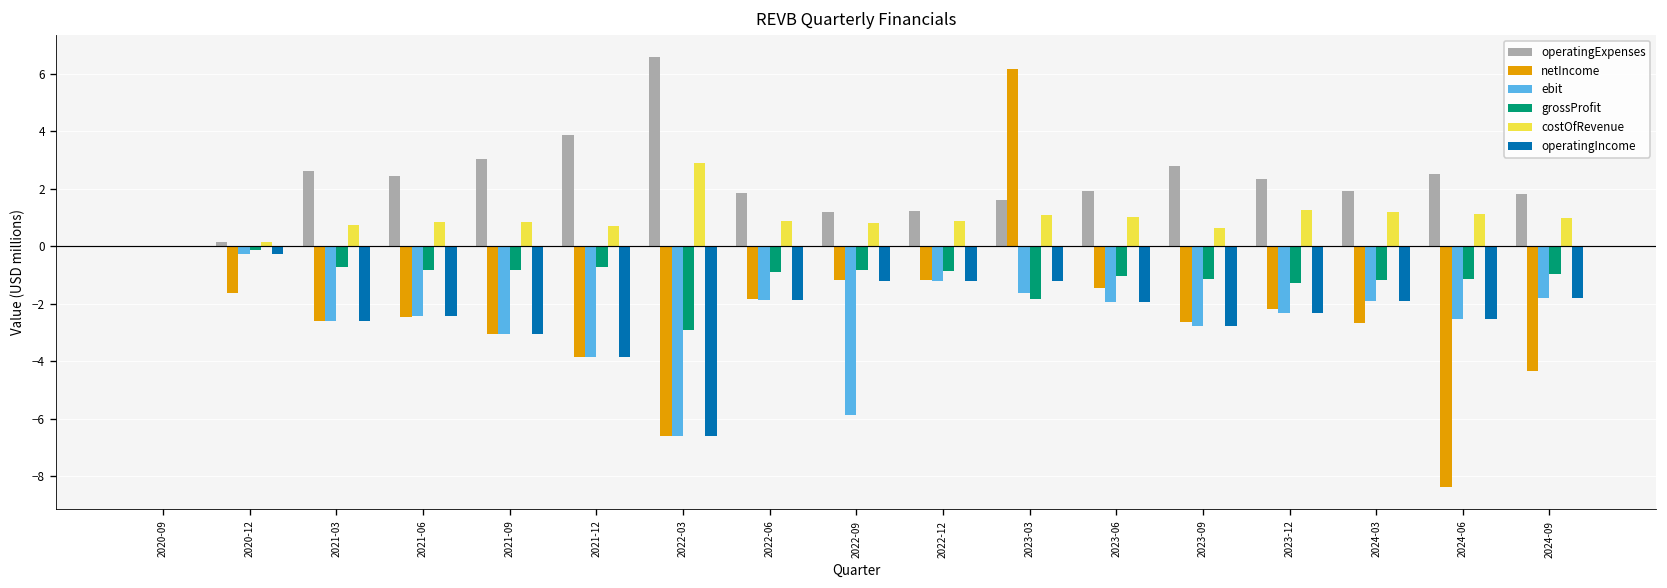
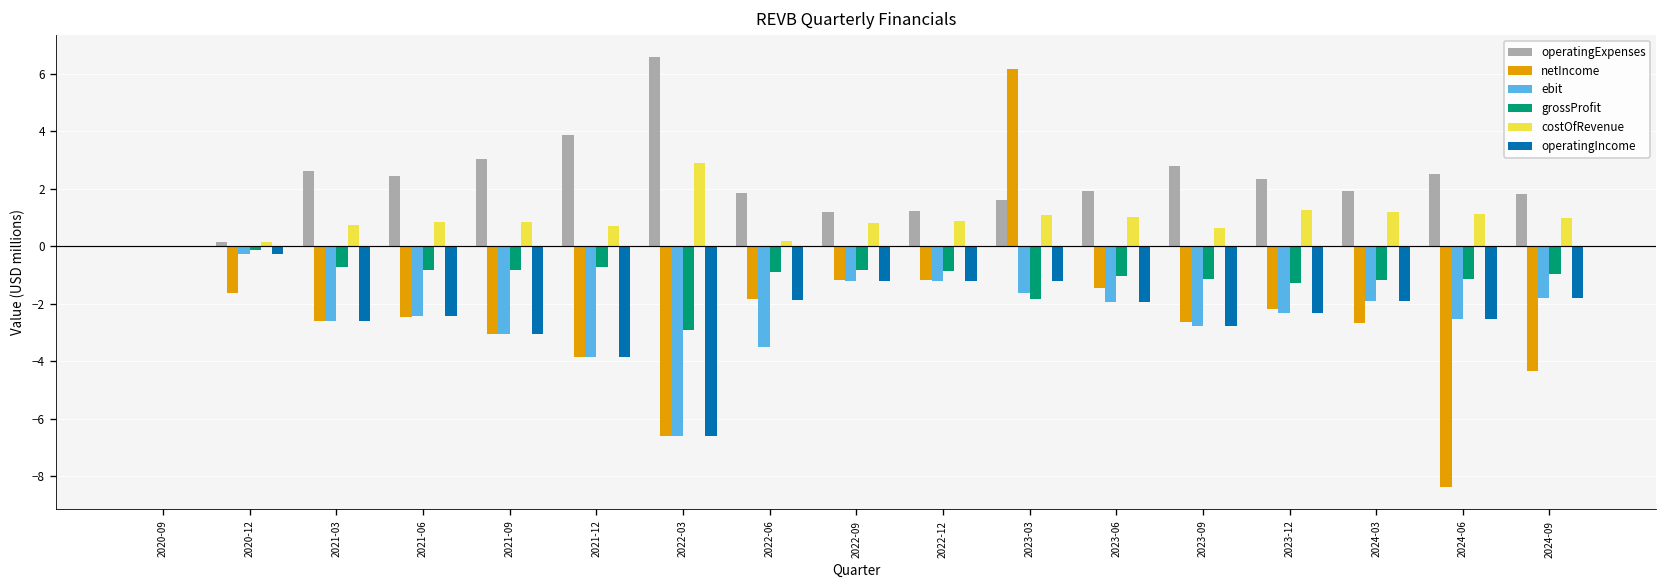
  {
    "operatingExpenses": {
      "2020-12": 0.1,
      "2021-03": 2.6,
      "2021-06": 2.4,
      "2021-09": 3.0,
      "2021-12": 3.9,
      "2022-03": 6.6,
      "2022-06": 1.9,
      "2022-09": 1.2,
      "2022-12": 1.2,
      "2023-03": 1.6,
      "2023-06": 1.9,
      "2023-09": 2.8,
      "2023-12": 2.3,
      "2024-03": 1.9,
      "2024-06": 2.5,
      "2024-09": 1.8
    },
    "netIncome": {
      "2020-12": -1.6,
      "2021-03": -2.6,
      "2021-06": -2.5,
      "2021-09": -3.0,
      "2021-12": -3.9,
      "2022-03": -6.6,
      "2022-06": -1.8,
      "2022-09": -1.2,
      "2022-12": -1.2,
      "2023-03": 6.2,
      "2023-06": -1.4,
      "2023-09": -2.6,
      "2023-12": -2.2,
      "2024-03": -2.7,
      "2024-06": -8.4,
      "2024-09": -4.4
    },
    "ebit": {
      "2020-12": -0.3,
      "2021-03": -2.6,
      "2021-06": -2.4,
      "2021-09": -3.0,
      "2021-12": -3.9,
      "2022-03": -6.6,
-     "2022-06": -1.9,
-     "2022-09": -5.9,
+     "2022-06": -3.5,
+     "2022-09": -1.2,
      "2022-12": -1.2,
      "2023-03": -1.6,
      "2023-06": -1.9,
      "2023-09": -2.8,
      "2023-12": -2.3,
      "2024-03": -1.9,
      "2024-06": -2.5,
      "2024-09": -1.8
    },
    "grossProfit": {
      "2020-09": 0.0,
      "2020-12": -0.1,
      "2021-03": -0.7,
      "2021-06": -0.8,
      "2021-09": -0.8,
      "2021-12": -0.7,
      "2022-03": -2.9,
      "2022-06": -0.9,
      "2022-09": -0.8,
      "2022-12": -0.9,
      "2023-03": -1.8,
      "2023-06": -1.0,
      "2023-09": -1.1,
      "2023-12": -1.3,
      "2024-03": -1.2,
      "2024-06": -1.1,
      "2024-09": -1.0
    },
    "costOfRevenue": {
      "2020-09": 0.0,
      "2020-12": 0.1,
      "2021-03": 0.7,
      "2021-06": 0.8,
      "2021-09": 0.8,
      "2021-12": 0.7,
      "2022-03": 2.9,
-     "2022-06": 0.9,
+     "2022-06": 0.2,
      "2022-09": 0.8,
      "2022-12": 0.9,
      "2023-03": 1.1,
      "2023-06": 1.0,
      "2023-09": 0.6,
      "2023-12": 1.3,
      "2024-03": 1.2,
      "2024-06": 1.1,
      "2024-09": 1.0
    },
    "operatingIncome": {
      "2020-12": -0.3,
      "2021-03": -2.6,
      "2021-06": -2.4,
      "2021-09": -3.0,
      "2021-12": -3.9,
      "2022-03": -6.6,
      "2022-06": -1.9,
      "2022-09": -1.2,
      "2022-12": -1.2,
      "2023-03": -1.2,
      "2023-06": -1.9,
      "2023-09": -2.8,
      "2023-12": -2.3,
      "2024-03": -1.9,
      "2024-06": -2.5,
      "2024-09": -1.8
    }
  }
